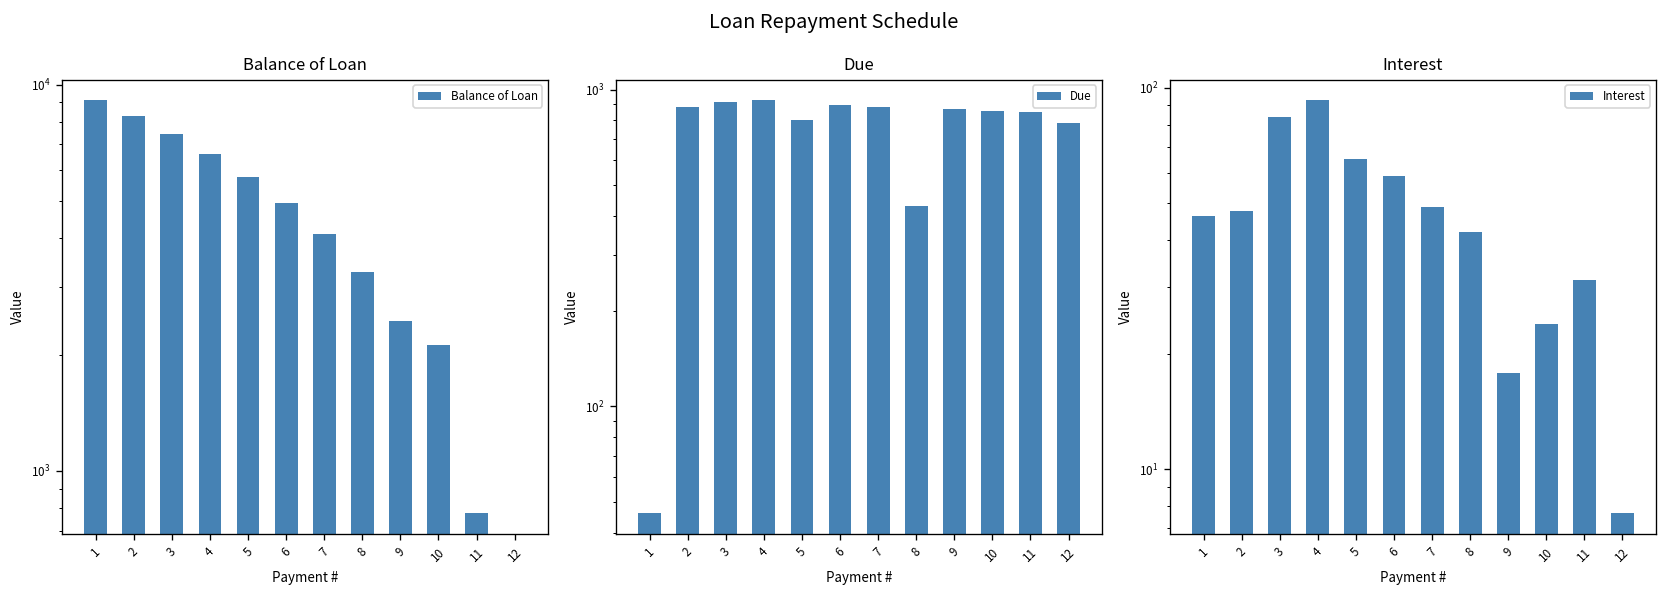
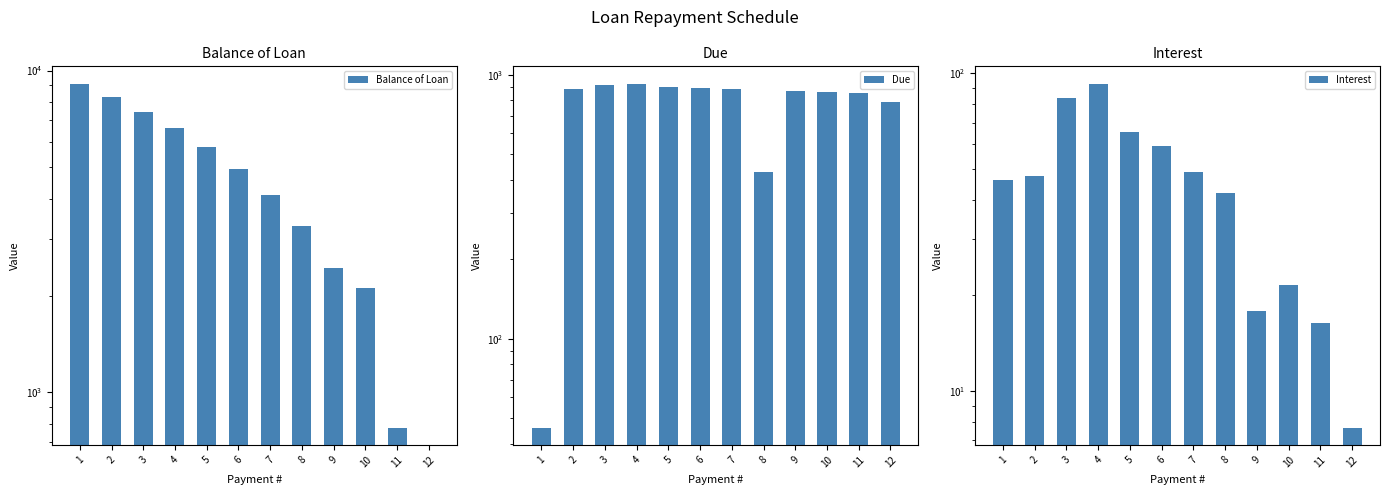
  {
    "Balance of Loan": {
      "1": 9100,
      "2": 8300,
      "3": 7400,
      "4": 6600,
      "5": 5800,
      "6": 4900,
      "7": 4100,
      "8": 3300,
      "9": 2400,
      "10": 2100,
      "11": 780
    },
    "Due": {
      "1": 46,
      "2": 880,
      "3": 920,
      "4": 930,
-     "5": 800,
+     "5": 900,
      "6": 890,
      "7": 880,
      "8": 430,
      "9": 870,
      "10": 860,
      "11": 850,
      "12": 790
    },
    "Interest": {
      "1": 46,
      "2": 48,
      "3": 84,
      "4": 93,
      "5": 65,
      "6": 59,
      "7": 49,
      "8": 42,
      "9": 18,
-     "10": 24,
-     "11": 31,
+     "10": 21,
+     "11": 16,
      "12": 7.7
    }
  }
